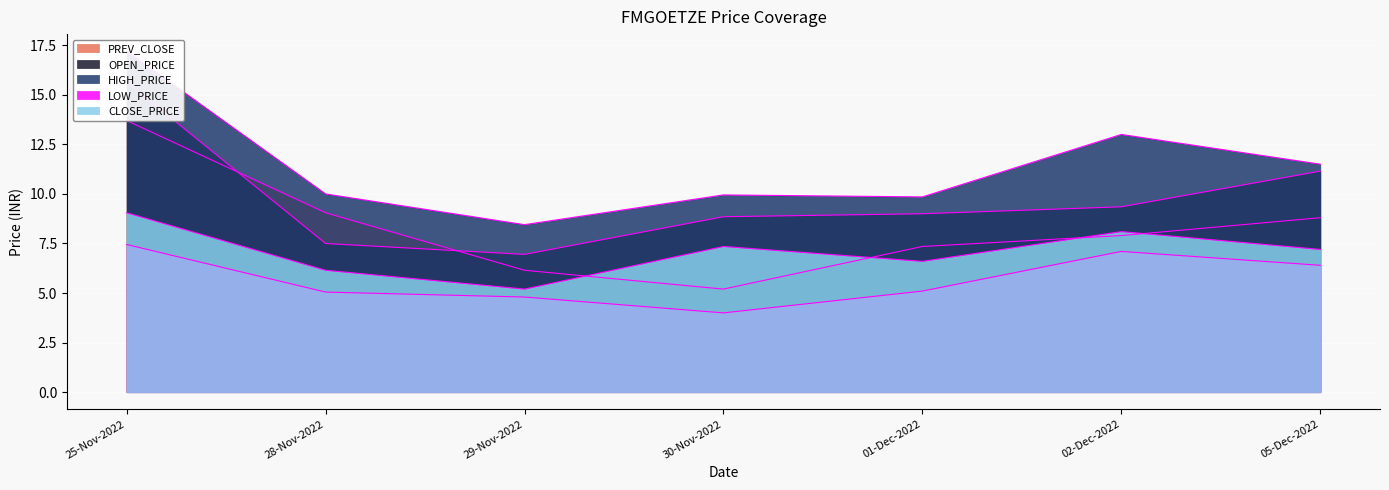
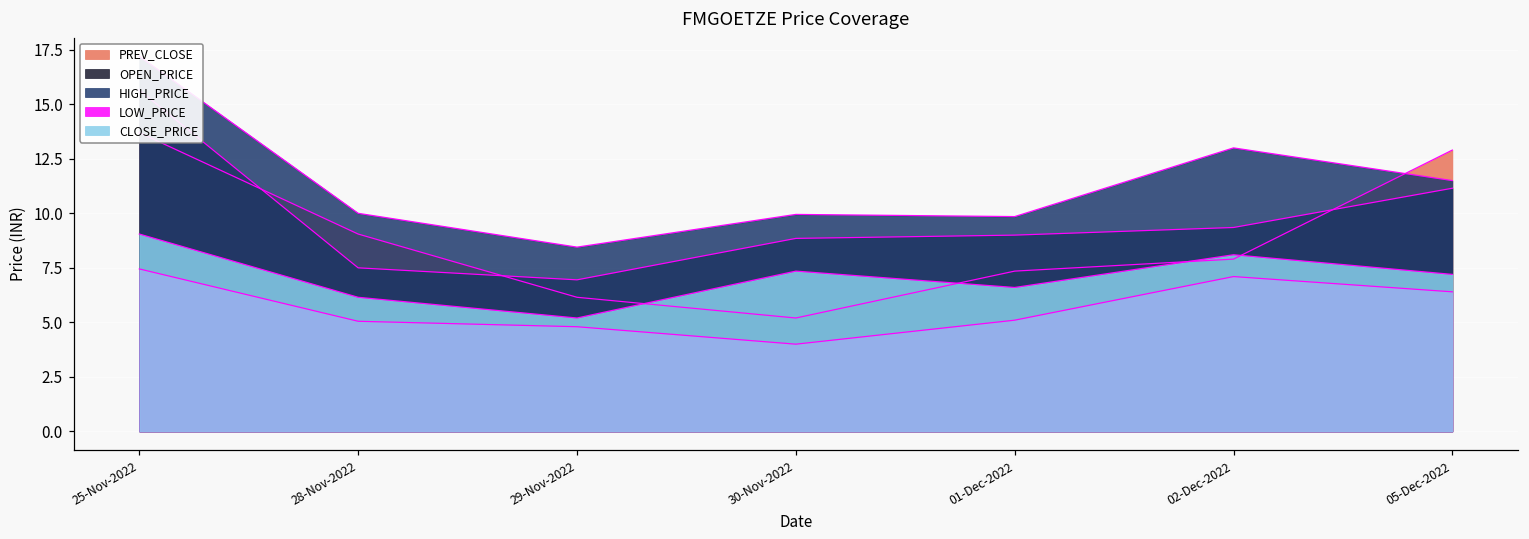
  {
    "PREV_CLOSE": {
      "28-Nov-2022": 9.1,
      "29-Nov-2022": 6.1,
      "30-Nov-2022": 5.2,
      "01-Dec-2022": 7.4,
      "02-Dec-2022": 7.9,
-     "05-Dec-2022": 8.8
+     "05-Dec-2022": 12.9
    },
    "OPEN_PRICE": {
      "28-Nov-2022": 7.5,
      "29-Nov-2022": 6.9,
      "30-Nov-2022": 8.9,
      "01-Dec-2022": 9.0,
      "02-Dec-2022": 9.4,
      "05-Dec-2022": 11.1
    },
    "HIGH_PRICE": {
      "28-Nov-2022": 10.0,
      "29-Nov-2022": 8.4,
      "30-Nov-2022": 9.9,
      "01-Dec-2022": 9.9,
      "02-Dec-2022": 13.0,
      "05-Dec-2022": 11.5
    },
    "LOW_PRICE": {
      "25-Nov-2022": 7.4,
      "28-Nov-2022": 5.1,
      "29-Nov-2022": 4.8,
      "30-Nov-2022": 4.0,
      "01-Dec-2022": 5.1,
      "02-Dec-2022": 7.1,
      "05-Dec-2022": 6.4
    },
    "CLOSE_PRICE": {
      "25-Nov-2022": 9.1,
      "28-Nov-2022": 6.1,
      "29-Nov-2022": 5.2,
      "30-Nov-2022": 7.4,
      "01-Dec-2022": 6.6,
      "02-Dec-2022": 8.1,
      "05-Dec-2022": 7.2
    }
  }
